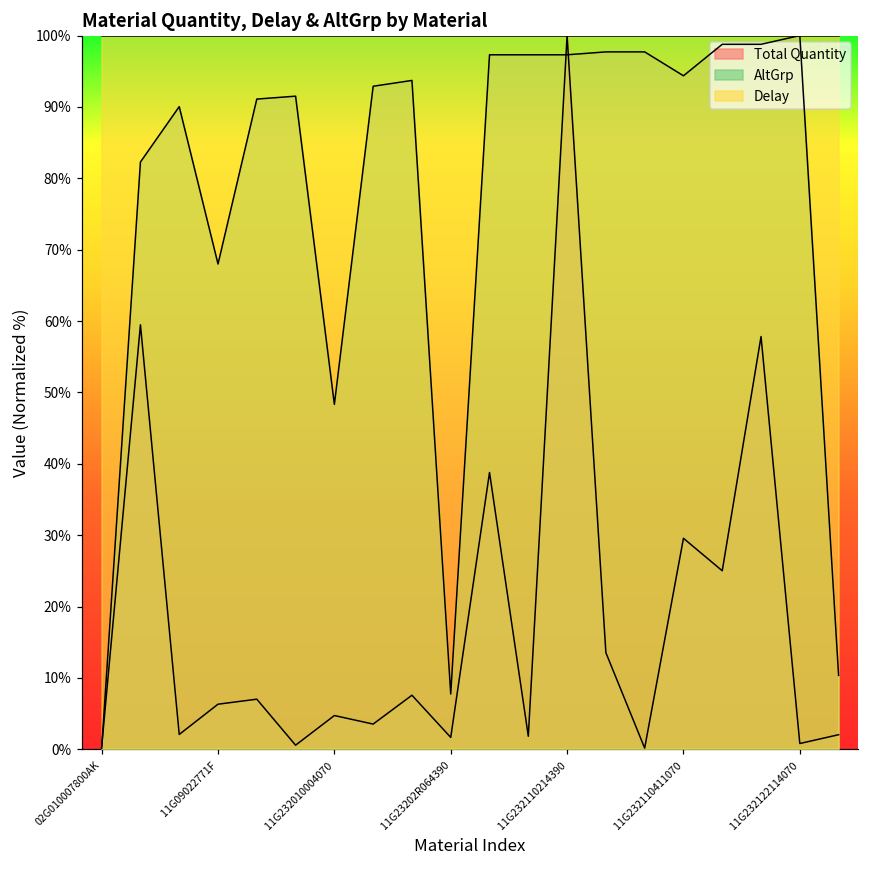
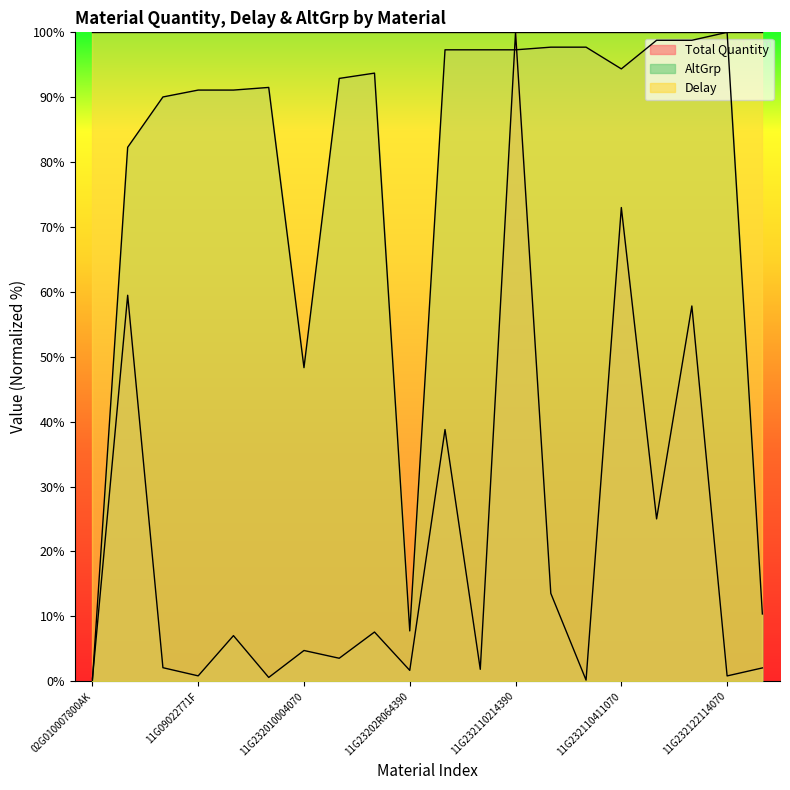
  {
    "Total Quantity": {
-     "11G09022771F": "6%",
+     "11G09022771F": "1%",
      "11G232010004070": "5%",
      "11G23202R064390": "2%",
-     "11G232110411070": "30%",
+     "11G232110411070": "73%",
      "11G232122114070": "1%"
    },
    "AltGrp": {
-     "11G09022771F": "68%",
+     "11G09022771F": "91%",
      "11G232010004070": "48%",
      "11G23202R064390": "8%",
      "11G232110214390": "97%",
      "11G232110411070": "94%"
    },
    "Delay": {
      "02G010007800AK": "100%",
      "11G09022771F": "100%",
      "11G232010004070": "100%",
      "11G23202R064390": "100%",
      "11G232110411070": "100%"
    }
  }
